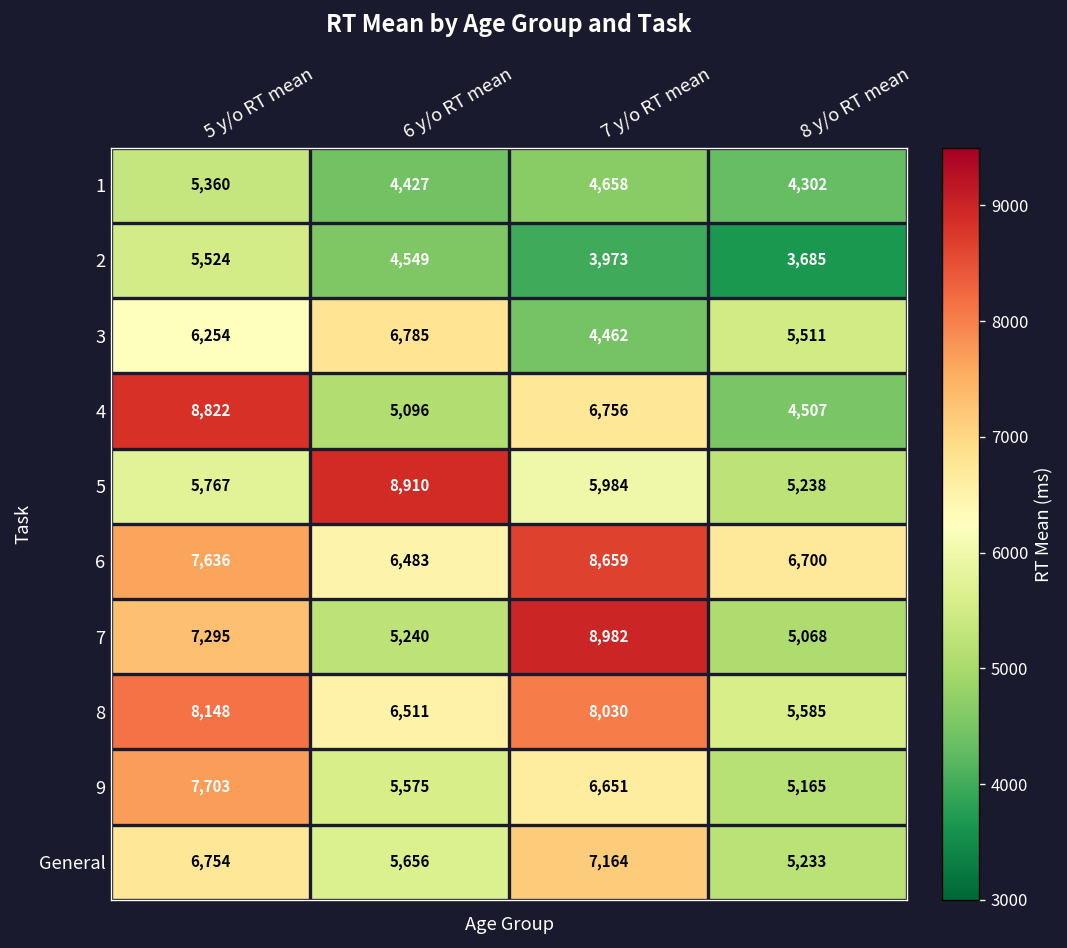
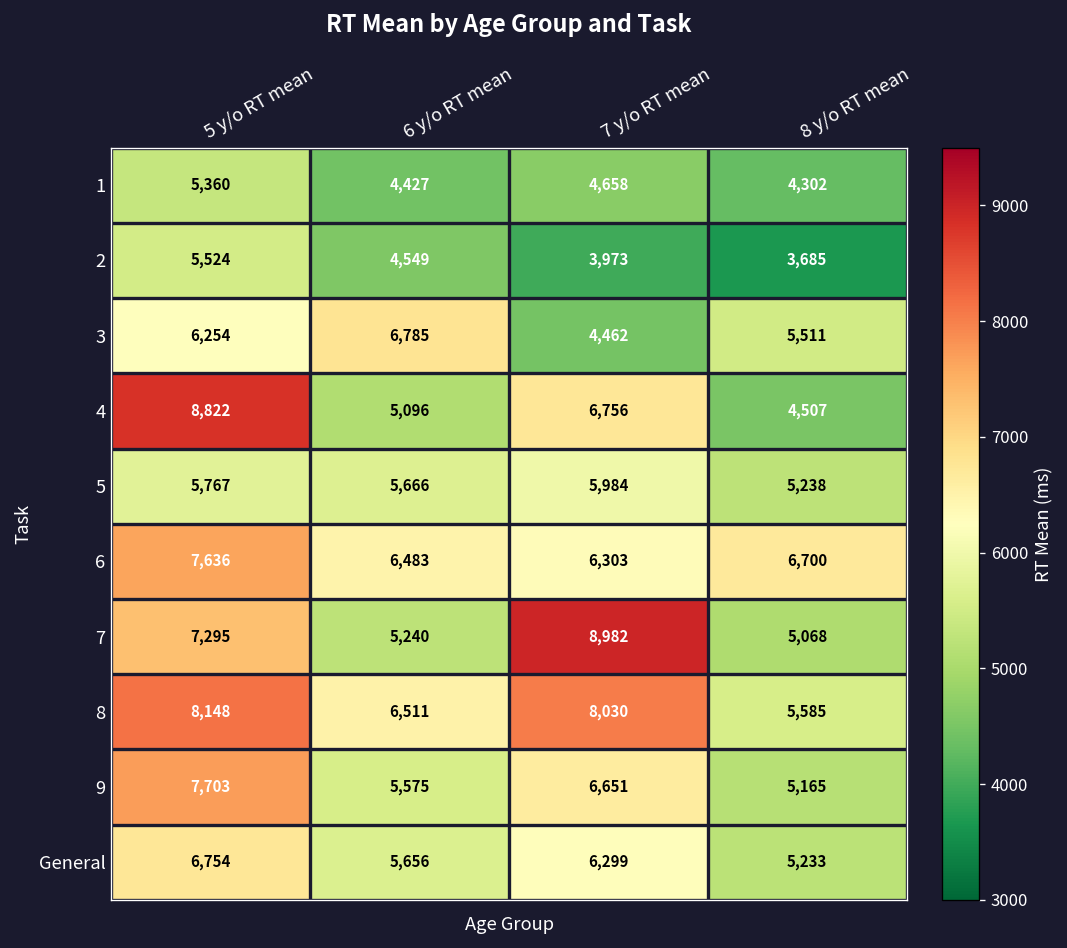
  {
    "1": {
      "5 y/o RT mean": "5,360",
      "6 y/o RT mean": "4,427",
      "7 y/o RT mean": "4,658",
      "8 y/o RT mean": "4,302"
    },
    "2": {
      "5 y/o RT mean": "5,524",
      "6 y/o RT mean": "4,549",
      "7 y/o RT mean": "3,973",
      "8 y/o RT mean": "3,685"
    },
    "3": {
      "5 y/o RT mean": "6,254",
      "6 y/o RT mean": "6,785",
      "7 y/o RT mean": "4,462",
      "8 y/o RT mean": "5,511"
    },
    "4": {
      "5 y/o RT mean": "8,822",
      "6 y/o RT mean": "5,096",
      "7 y/o RT mean": "6,756",
      "8 y/o RT mean": "4,507"
    },
    "5": {
      "5 y/o RT mean": "5,767",
-     "6 y/o RT mean": "8,910",
+     "6 y/o RT mean": "5,666",
      "7 y/o RT mean": "5,984",
      "8 y/o RT mean": "5,238"
    },
    "6": {
      "5 y/o RT mean": "7,636",
      "6 y/o RT mean": "6,483",
-     "7 y/o RT mean": "8,659",
+     "7 y/o RT mean": "6,303",
      "8 y/o RT mean": "6,700"
    },
    "7": {
      "5 y/o RT mean": "7,295",
      "6 y/o RT mean": "5,240",
      "7 y/o RT mean": "8,982",
      "8 y/o RT mean": "5,068"
    },
    "8": {
      "5 y/o RT mean": "8,148",
      "6 y/o RT mean": "6,511",
      "7 y/o RT mean": "8,030",
      "8 y/o RT mean": "5,585"
    },
    "9": {
      "5 y/o RT mean": "7,703",
      "6 y/o RT mean": "5,575",
      "7 y/o RT mean": "6,651",
      "8 y/o RT mean": "5,165"
    },
    "General": {
      "5 y/o RT mean": "6,754",
      "6 y/o RT mean": "5,656",
-     "7 y/o RT mean": "7,164",
+     "7 y/o RT mean": "6,299",
      "8 y/o RT mean": "5,233"
    }
  }
